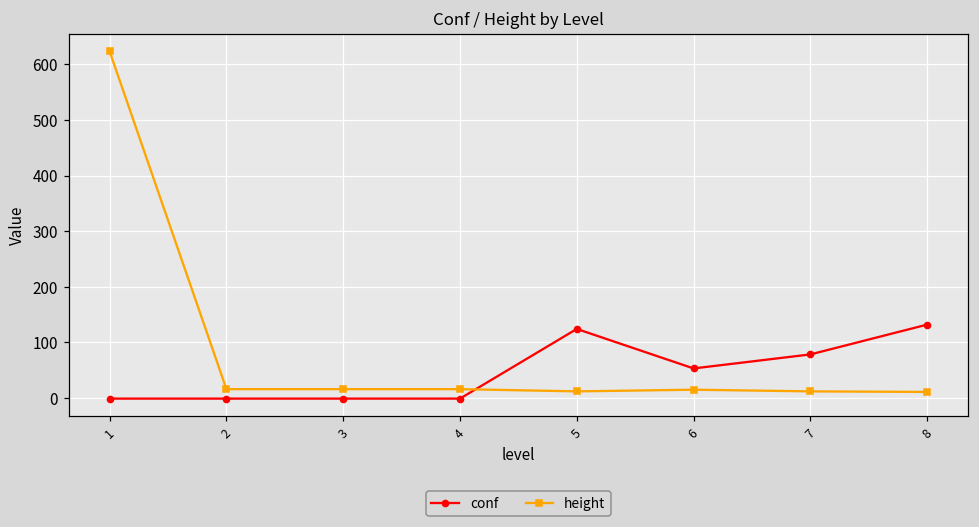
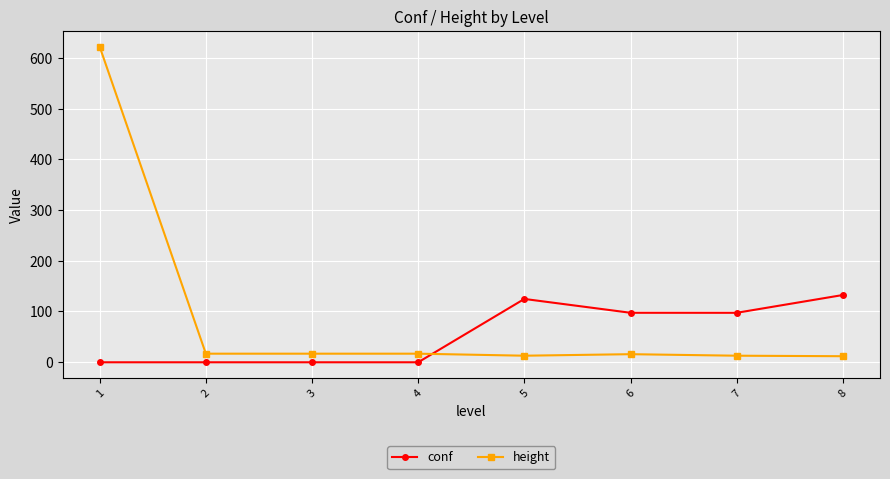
  {
    "conf": {
      "1": 0,
      "2": 0,
      "3": 0,
      "4": 0,
      "5": 120,
-     "6": 50,
-     "7": 80,
+     "6": 100,
+     "7": 100,
      "8": 130
    },
    "height": {
      "1": 620,
      "2": 20,
      "3": 20,
      "4": 20,
      "5": 10,
      "6": 20,
      "7": 10,
      "8": 10
    }
  }
